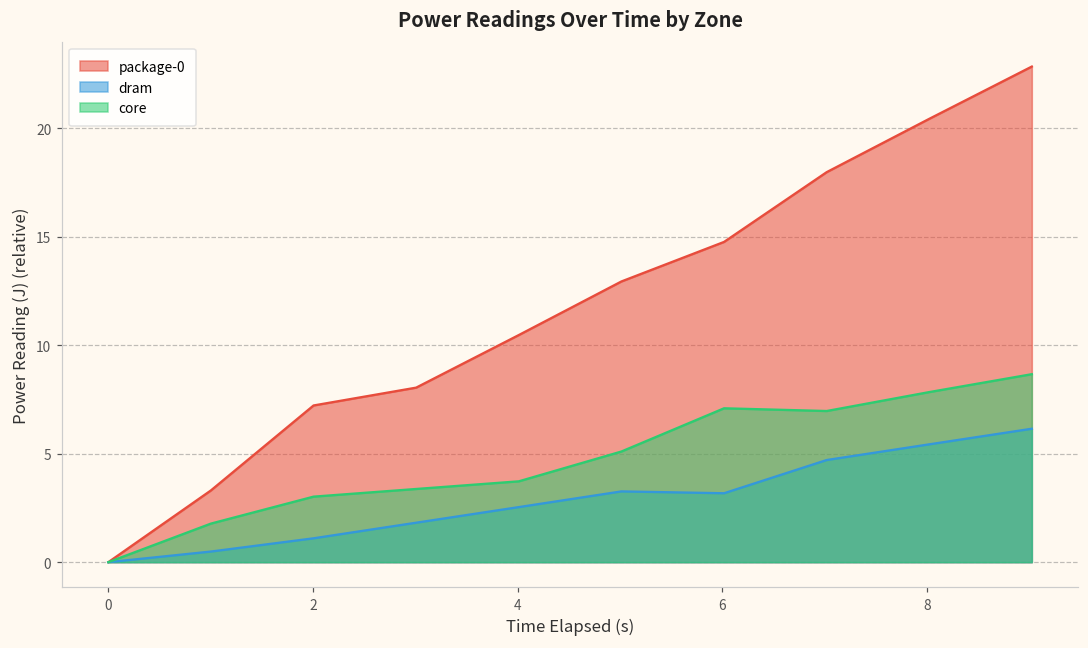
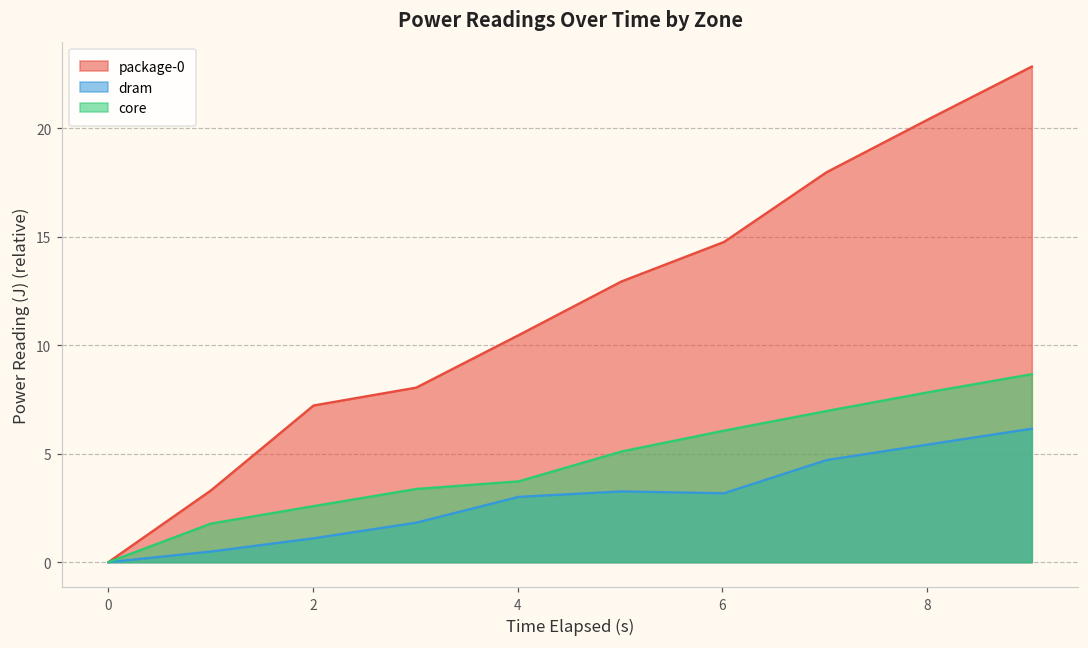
  {
    "package-0": {
      "2": 7.2,
      "4": 10.5,
      "6": 14.8
    },
    "dram": {
      "2": 1.1,
-     "4": 2.5,
+     "4": 3.0,
      "6": 3.2
    },
    "core": {
-     "2": 3.0,
+     "2": 2.6,
      "4": 3.7,
-     "6": 7.1
+     "6": 6.1
    }
  }
